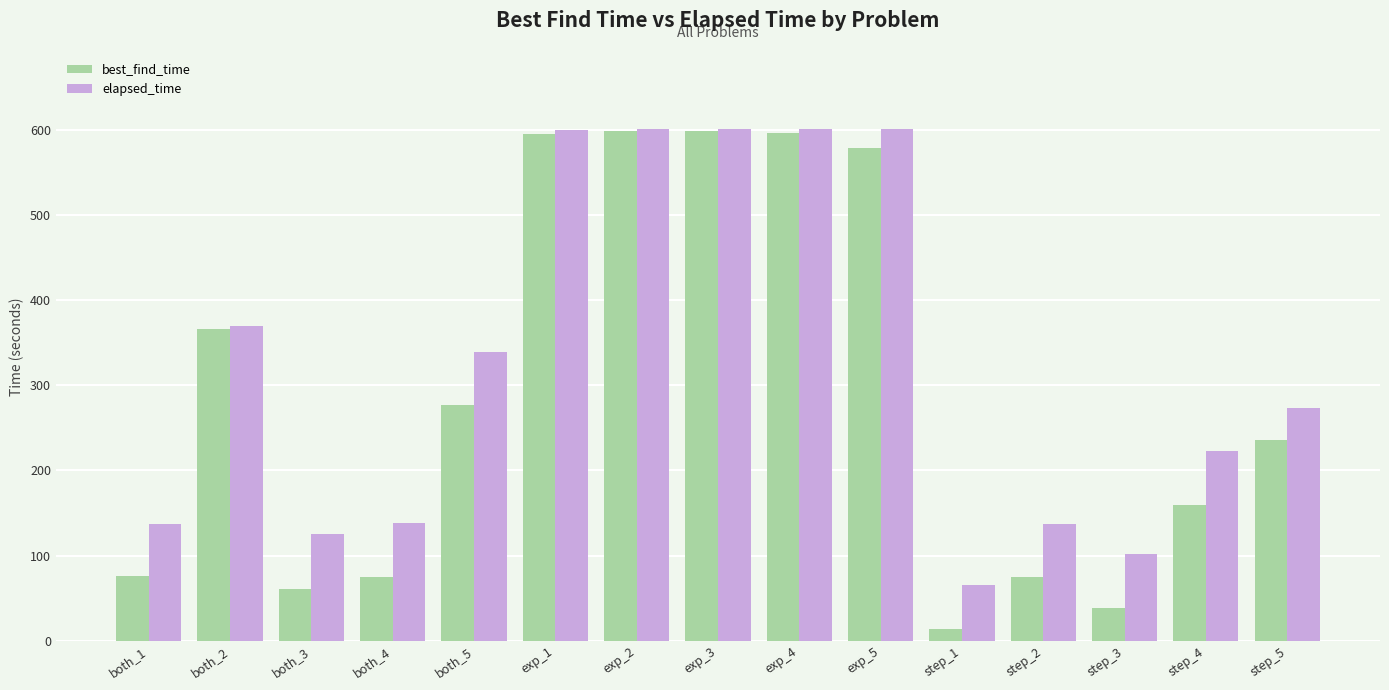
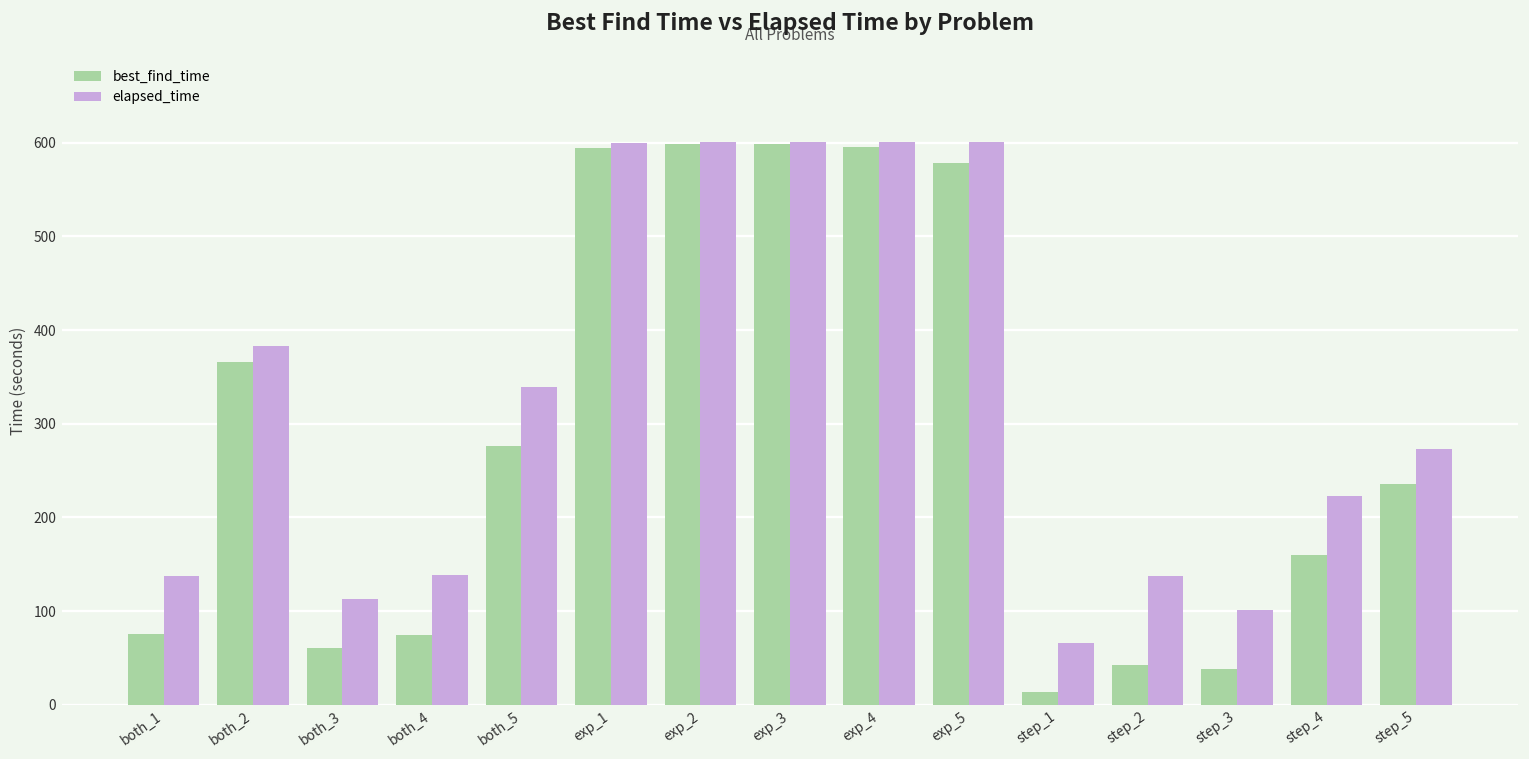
  {
    "best_find_time": {
      "both_1": 80,
      "both_2": 370,
      "both_3": 60,
      "both_4": 80,
      "both_5": 280,
      "exp_1": 590,
      "exp_2": 600,
      "exp_3": 600,
      "exp_4": 600,
      "exp_5": 580,
      "step_1": 10,
-     "step_2": 80,
+     "step_2": 40,
      "step_3": 40,
      "step_4": 160,
      "step_5": 240
    },
    "elapsed_time": {
      "both_1": 140,
-     "both_2": 370,
-     "both_3": 120,
+     "both_2": 380,
+     "both_3": 110,
      "both_4": 140,
      "both_5": 340,
      "exp_1": 600,
      "exp_2": 600,
      "exp_3": 600,
      "exp_4": 600,
      "exp_5": 600,
      "step_1": 70,
      "step_2": 140,
      "step_3": 100,
      "step_4": 220,
      "step_5": 270
    }
  }
